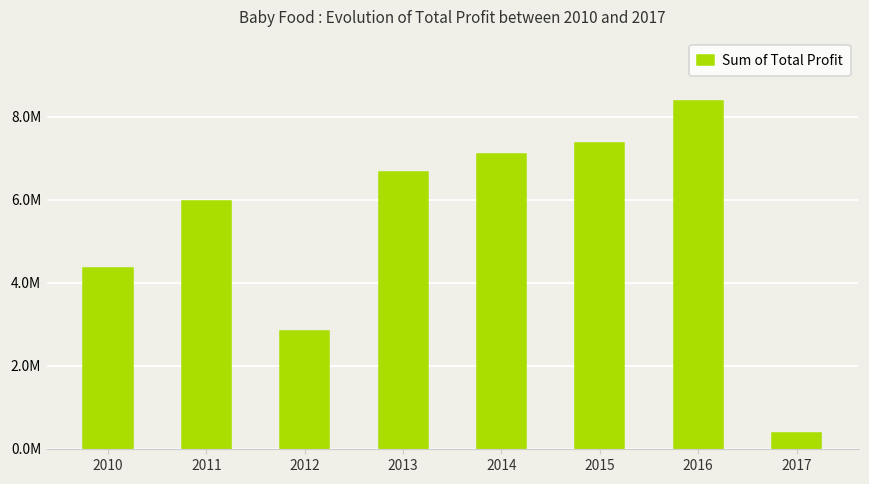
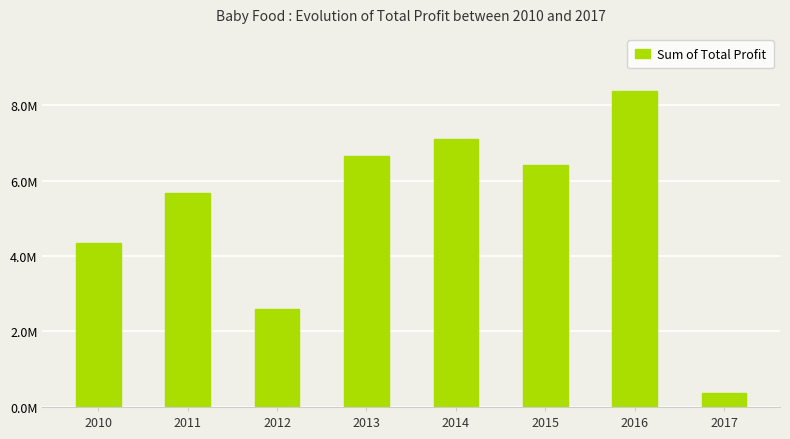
  {
    "2010": 4400000,
-   "2011": 6000000,
-   "2012": 2800000,
+   "2011": 5700000,
+   "2012": 2600000,
    "2013": 6700000,
    "2014": 7100000,
-   "2015": 7400000,
+   "2015": 6400000,
    "2016": 8400000,
    "2017": 400000
  }
